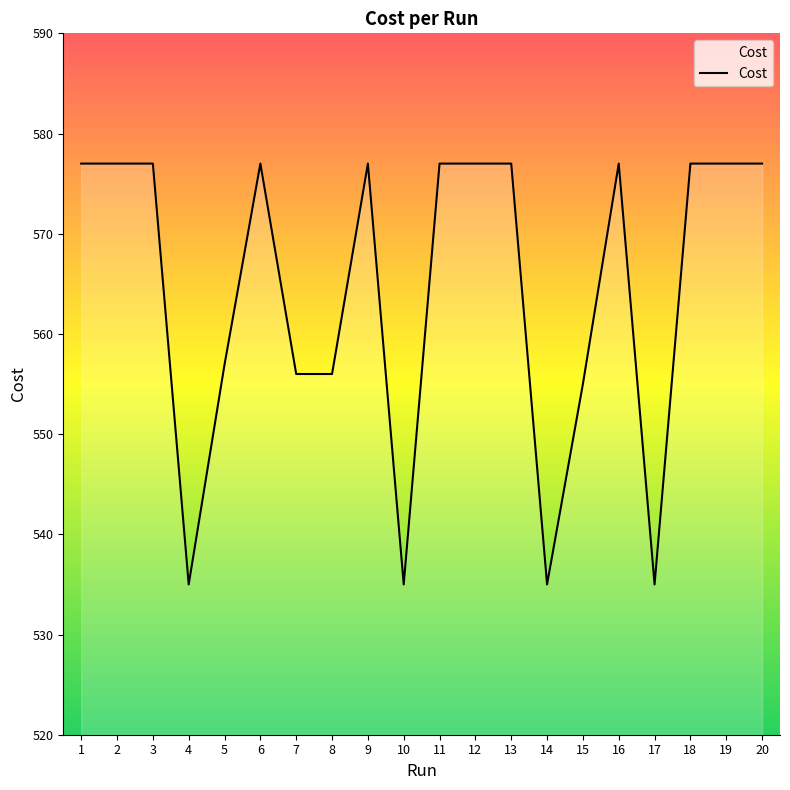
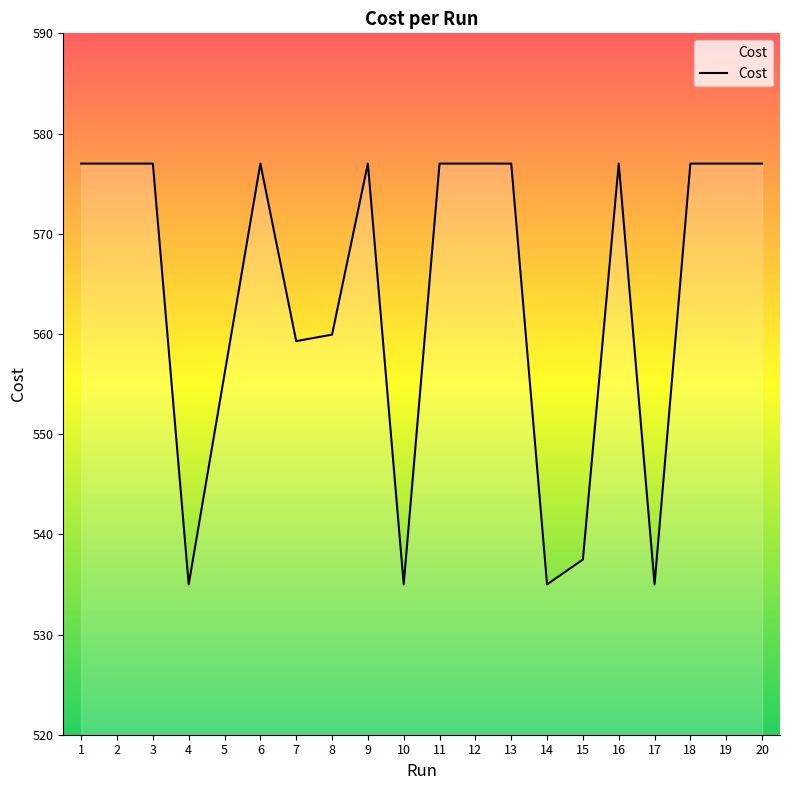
  {
    "1": 577.0,
    "2": 577.0,
    "3": 577.0,
    "4": 535.0,
-   "5": 556.9,
+   "5": 556.0,
    "6": 577.0,
-   "7": 556.0,
-   "8": 556.0,
+   "7": 559.3,
+   "8": 559.9,
    "9": 577.0,
    "10": 535.0,
    "11": 577.0,
    "12": 577.0,
    "13": 577.0,
    "14": 535.0,
-   "15": 555.0,
+   "15": 537.5,
    "16": 577.0,
    "17": 535.0,
    "18": 577.0,
    "19": 577.0,
    "20": 577.0
  }
